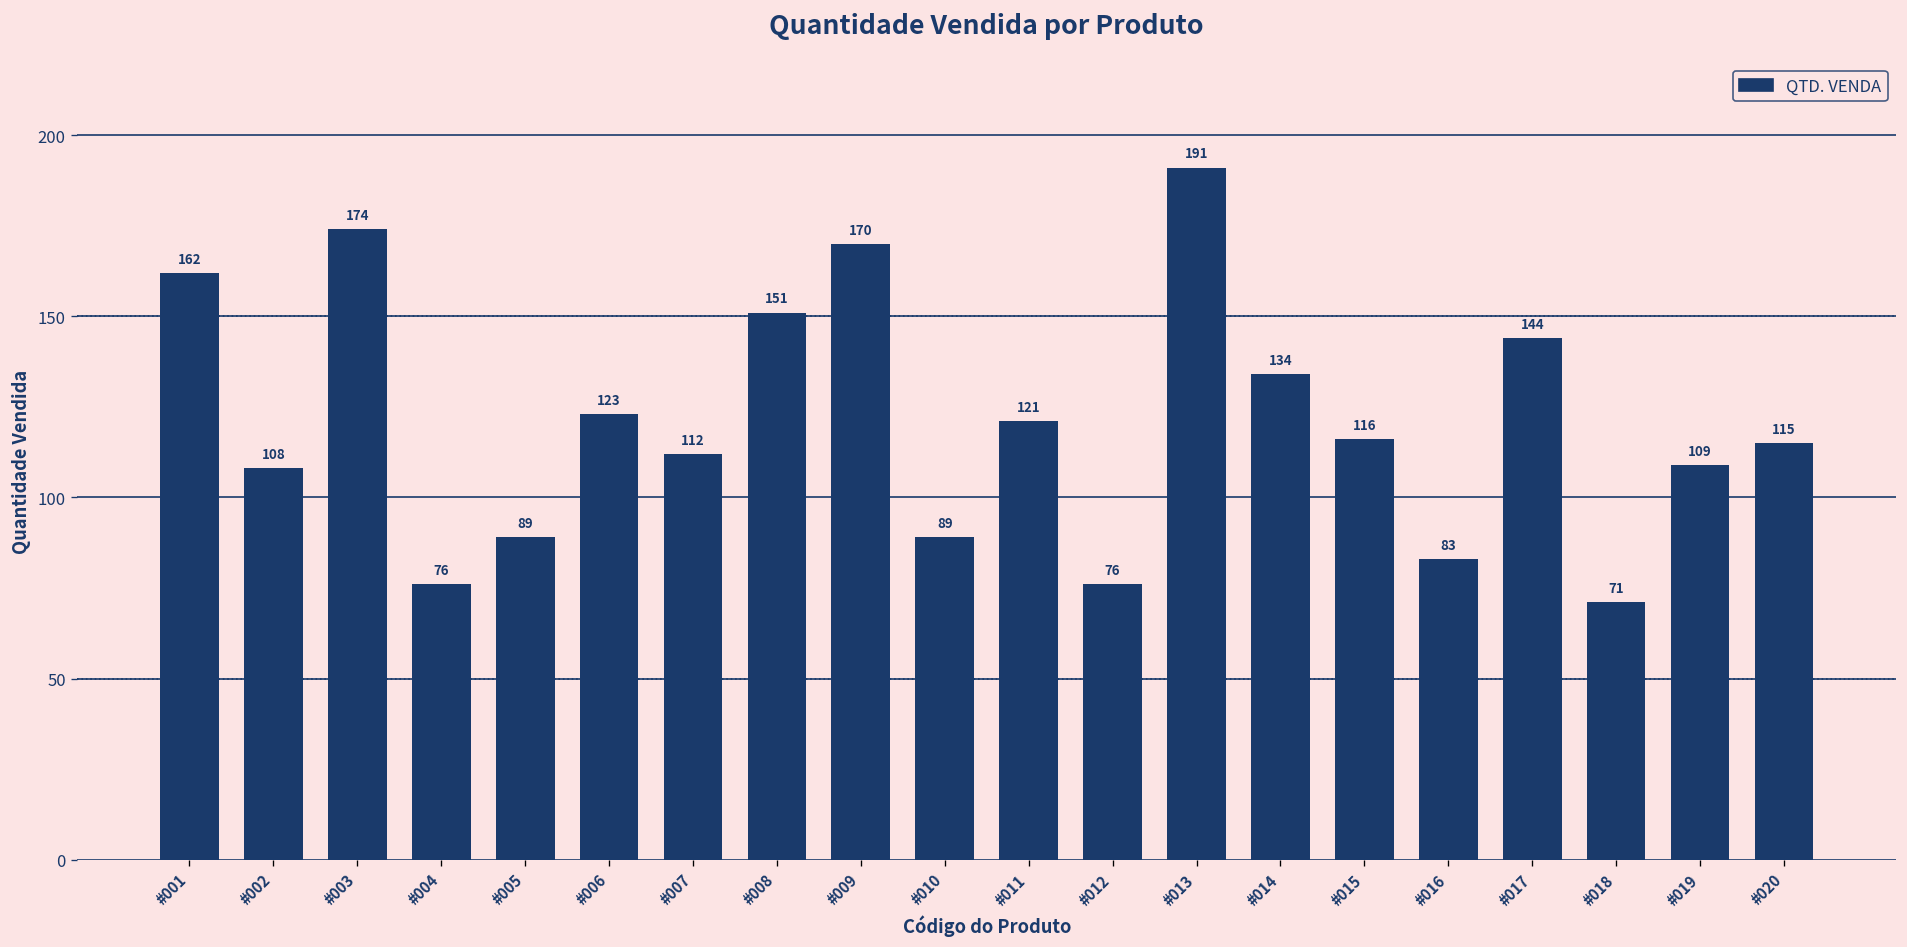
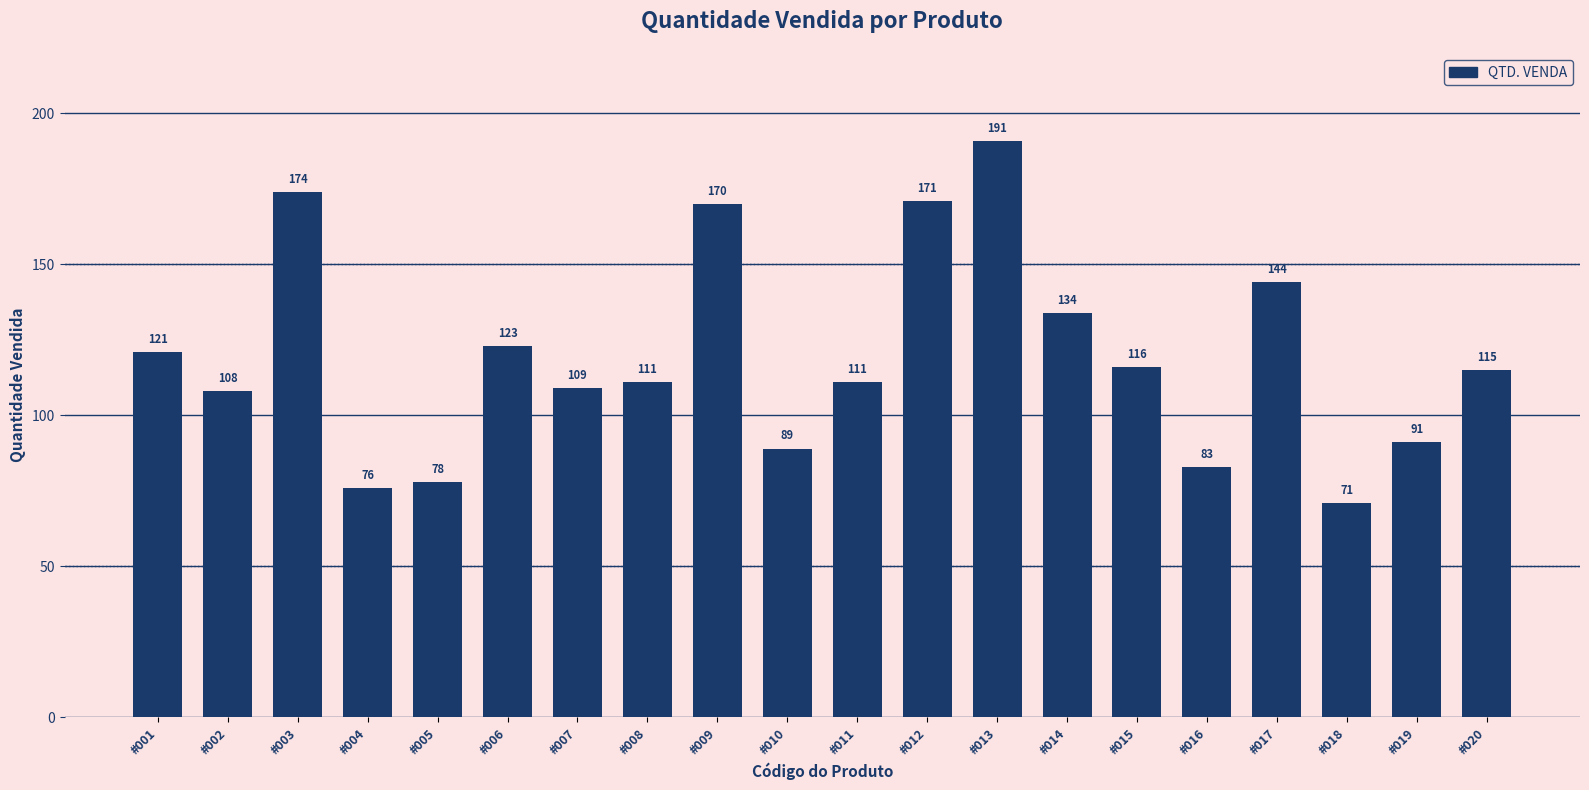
  {
-   "#001": 162,
+   "#001": 121,
    "#002": 108,
    "#003": 174,
    "#004": 76,
-   "#005": 89,
+   "#005": 78,
    "#006": 123,
-   "#007": 112,
-   "#008": 151,
+   "#007": 109,
+   "#008": 111,
    "#009": 170,
    "#010": 89,
-   "#011": 121,
-   "#012": 76,
+   "#011": 111,
+   "#012": 171,
    "#013": 191,
    "#014": 134,
    "#015": 116,
    "#016": 83,
    "#017": 144,
    "#018": 71,
-   "#019": 109,
+   "#019": 91,
    "#020": 115
  }
